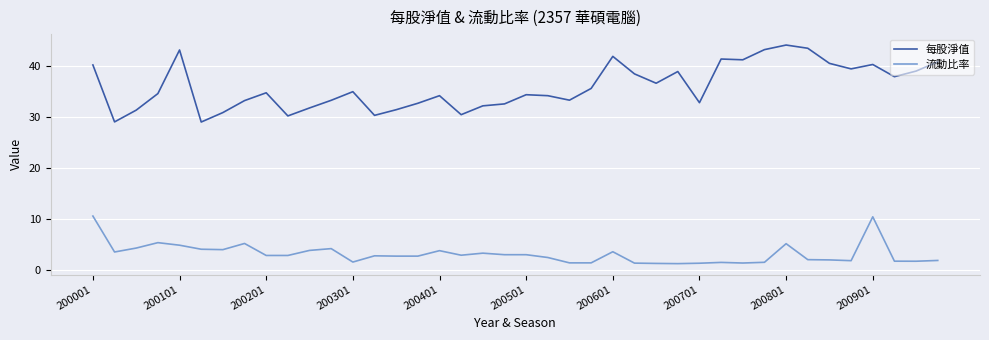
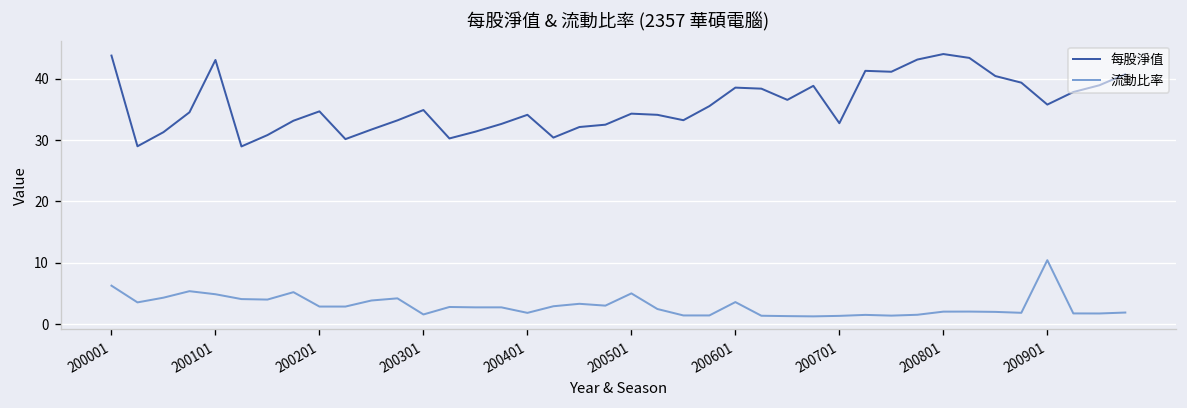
  {
    "每股淨值": {
-     "200001": 40,
+     "200001": 44,
      "200101": 43,
      "200201": 35,
      "200301": 35,
      "200401": 34,
      "200501": 34,
-     "200601": 42,
+     "200601": 39,
      "200701": 33,
      "200801": 44,
-     "200901": 40
+     "200901": 36
    },
    "流動比率": {
-     "200001": 11,
+     "200001": 6,
      "200101": 5,
      "200201": 3,
      "200301": 2,
-     "200401": 4,
-     "200501": 3,
+     "200401": 2,
+     "200501": 5,
      "200601": 4,
      "200701": 1,
-     "200801": 5,
+     "200801": 2,
      "200901": 10
    }
  }
